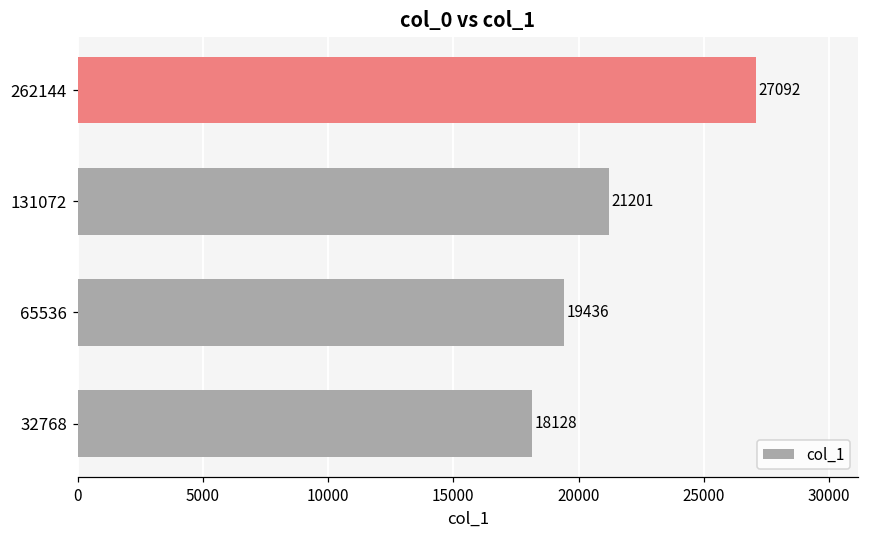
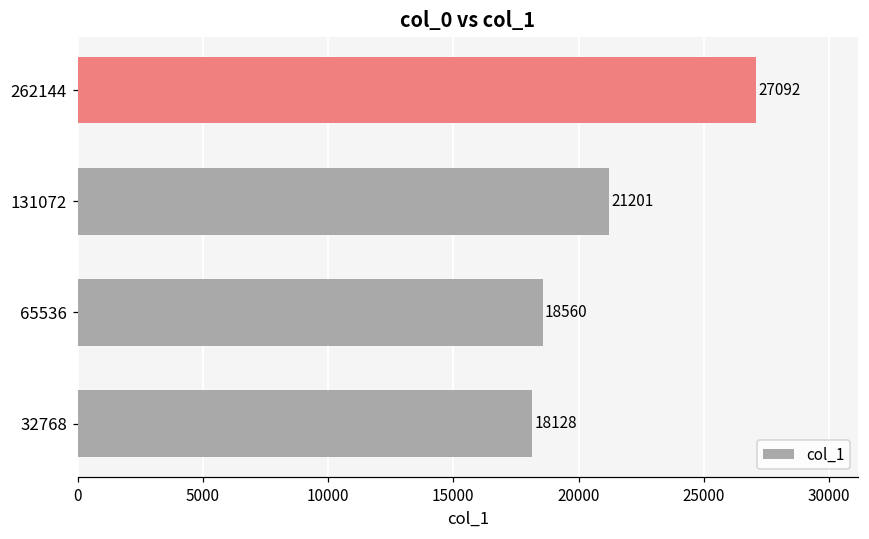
  {
    "262144": 27092,
    "131072": 21201,
-   "65536": 19436,
+   "65536": 18560,
    "32768": 18128
  }
